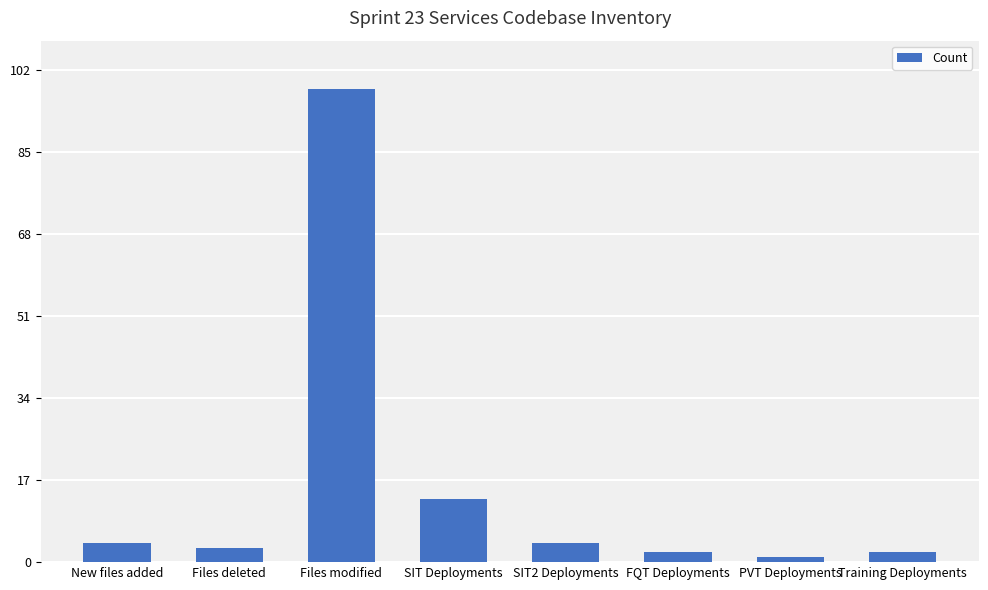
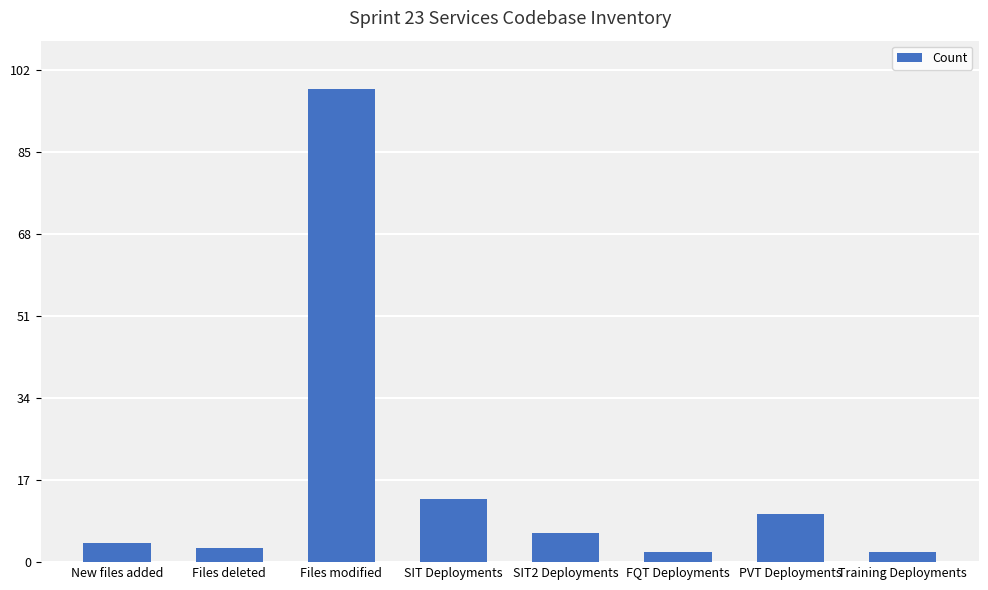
  {
    "New files added": 4,
    "Files deleted": 3,
    "Files modified": 98,
    "SIT Deployments": 13,
-   "SIT2 Deployments": 4,
+   "SIT2 Deployments": 6,
    "FQT Deployments": 2,
-   "PVT Deployments": 1,
+   "PVT Deployments": 10,
    "Training Deployments": 2
  }
